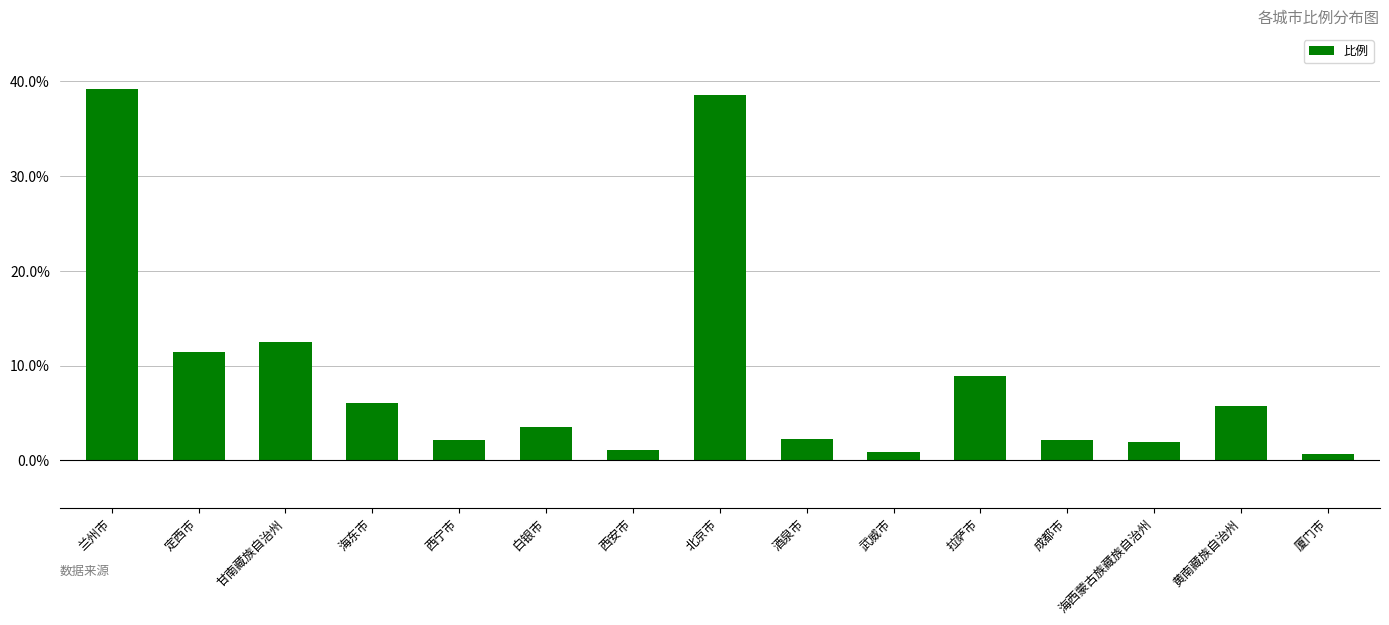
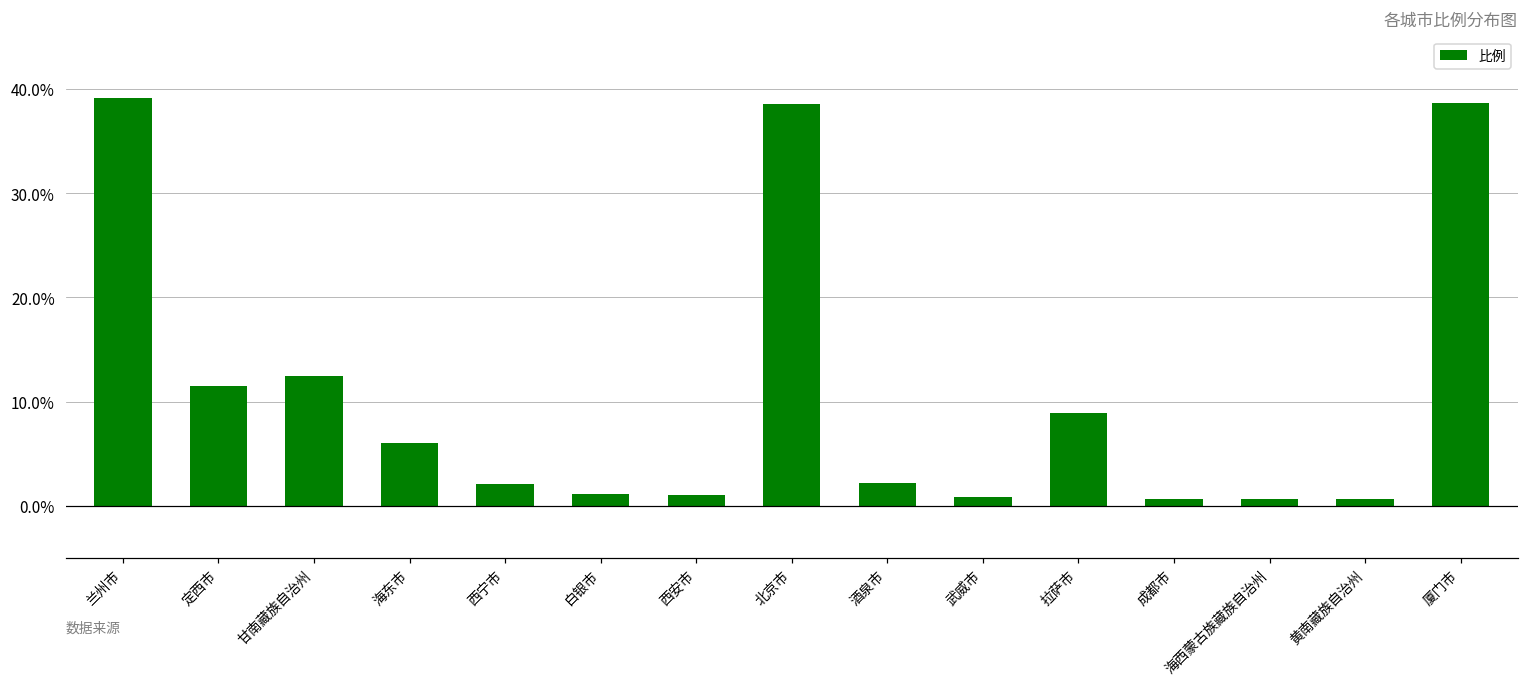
  {
    "兰州市": "39%",
    "定西市": "11%",
    "甘南藏族自治州": "12%",
    "海东市": "6%",
    "西宁市": "2%",
-   "白银市": "4%",
+   "白银市": "1%",
    "西安市": "1%",
    "北京市": "39%",
    "酒泉市": "2%",
    "武威市": "1%",
    "拉萨市": "9%",
-   "成都市": "2%",
-   "海西蒙古族藏族自治州": "2%",
-   "黄南藏族自治州": "6%",
-   "厦门市": "1%"
+   "成都市": "1%",
+   "海西蒙古族藏族自治州": "1%",
+   "黄南藏族自治州": "1%",
+   "厦门市": "39%"
  }
